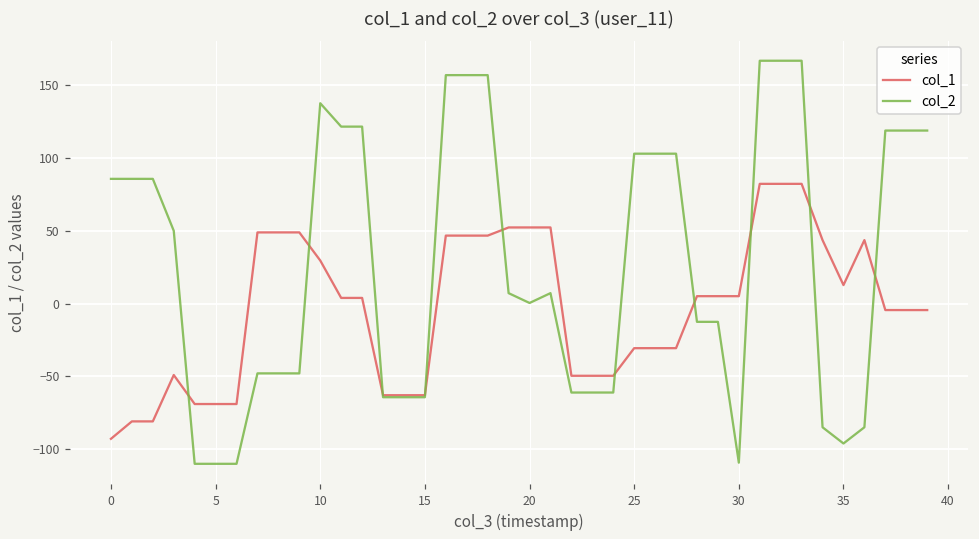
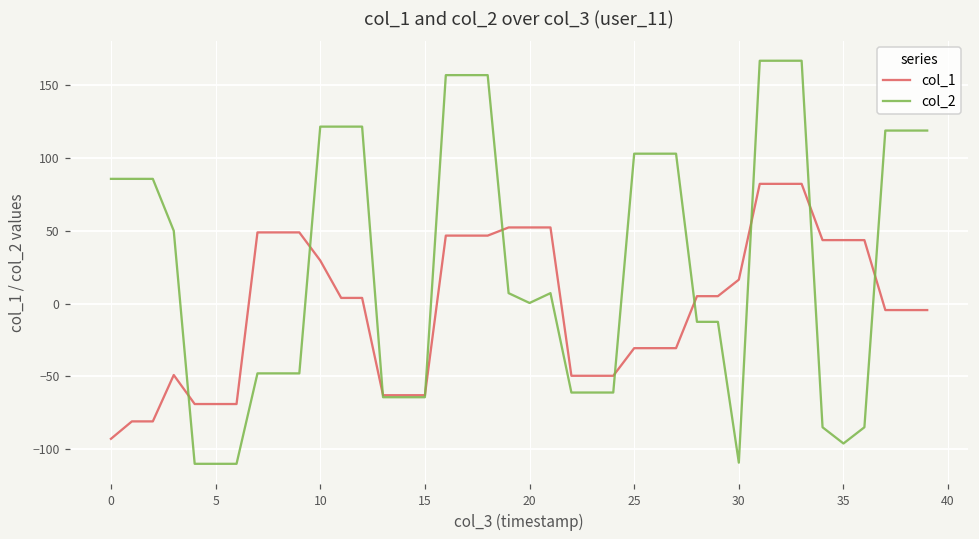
  {
    "col_1": {
      "0": -93,
      "5": -69,
      "10": 30,
      "20": 52,
      "25": -31,
-     "30": 5,
-     "35": 13
+     "30": 16,
+     "35": 44
    },
    "col_2": {
      "0": 86,
      "5": -110,
-     "10": 138,
+     "10": 122,
      "20": 0,
      "25": 103,
      "30": -109,
      "35": -96
    }
  }
